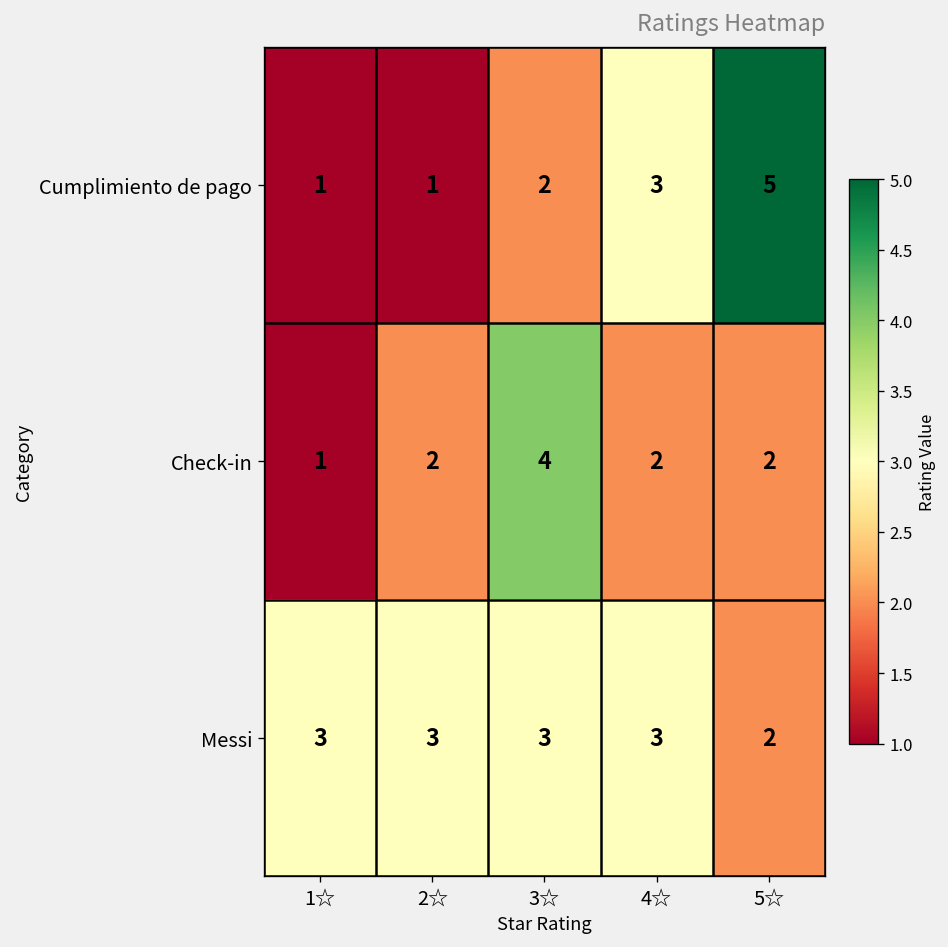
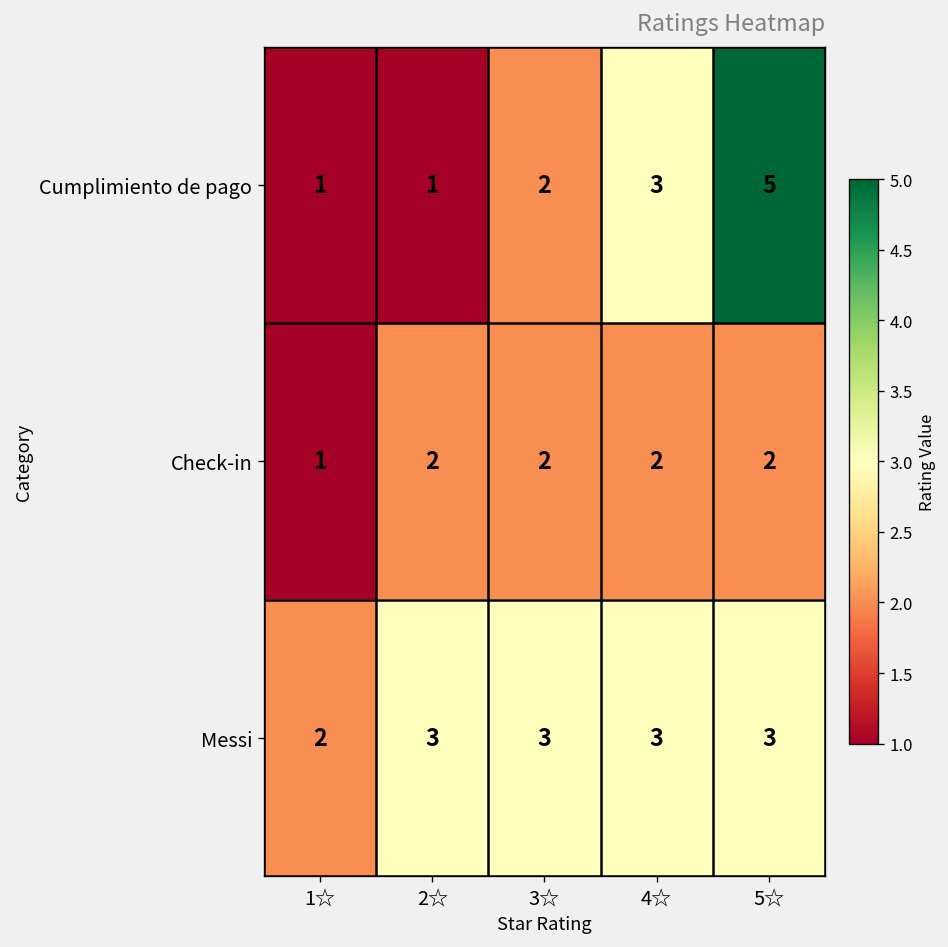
  {
    "Cumplimiento de pago": {
      "1☆": 1,
      "2☆": 1,
      "3☆": 2,
      "4☆": 3,
      "5☆": 5
    },
    "Check-in": {
      "1☆": 1,
      "2☆": 2,
-     "3☆": 4,
+     "3☆": 2,
      "4☆": 2,
      "5☆": 2
    },
    "Messi": {
-     "1☆": 3,
+     "1☆": 2,
      "2☆": 3,
      "3☆": 3,
      "4☆": 3,
-     "5☆": 2
+     "5☆": 3
    }
  }
